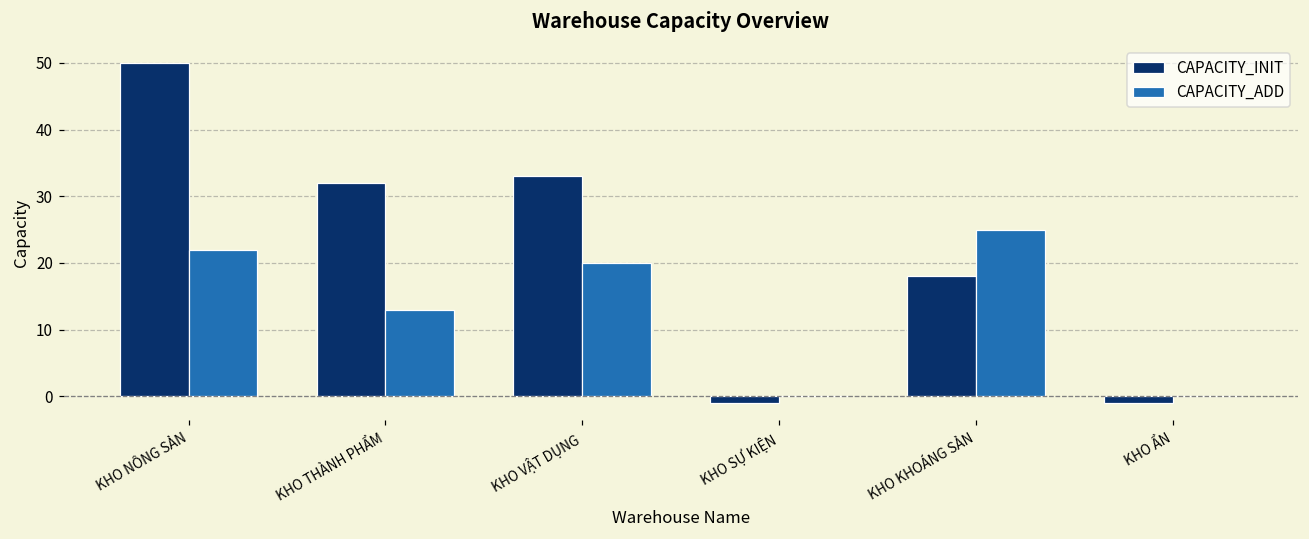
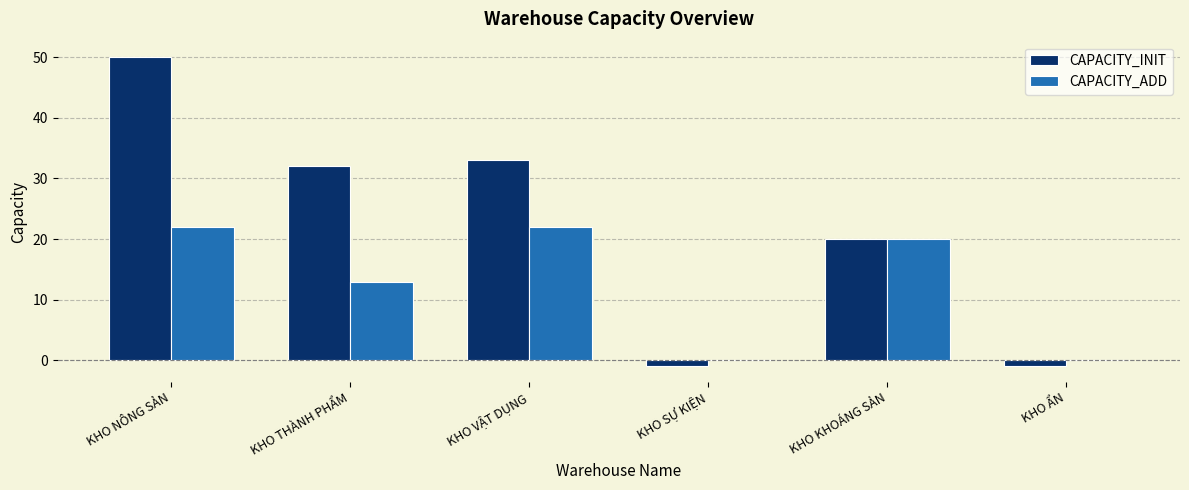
  {
    "CAPACITY_INIT": {
      "KHO NÔNG SẢN": 50,
      "KHO THÀNH PHẨM": 32,
      "KHO VẬT DỤNG": 33,
      "KHO SỰ KIỆN": -1,
-     "KHO KHOÁNG SẢN": 18,
+     "KHO KHOÁNG SẢN": 20,
      "KHO ẨN": -1
    },
    "CAPACITY_ADD": {
      "KHO NÔNG SẢN": 22,
      "KHO THÀNH PHẨM": 13,
-     "KHO VẬT DỤNG": 20,
+     "KHO VẬT DỤNG": 22,
      "KHO SỰ KIỆN": 0,
-     "KHO KHOÁNG SẢN": 25,
+     "KHO KHOÁNG SẢN": 20,
      "KHO ẨN": 0
    }
  }
